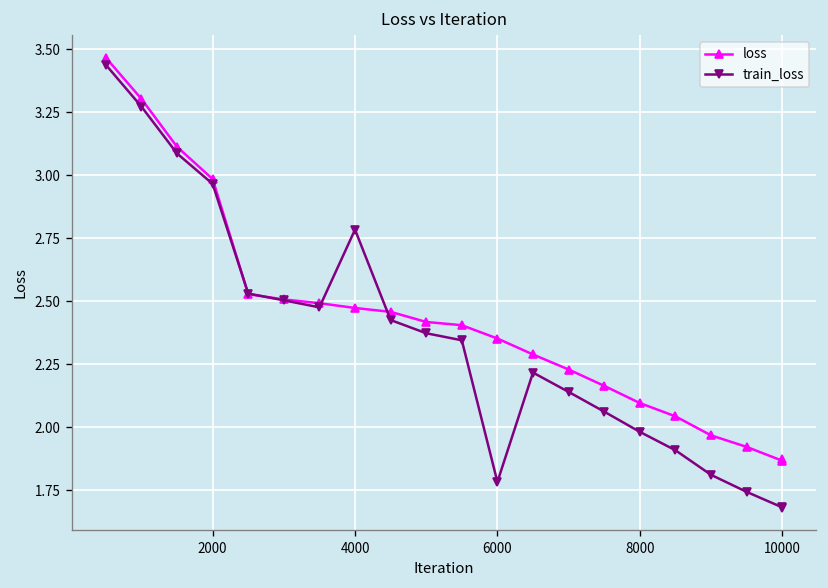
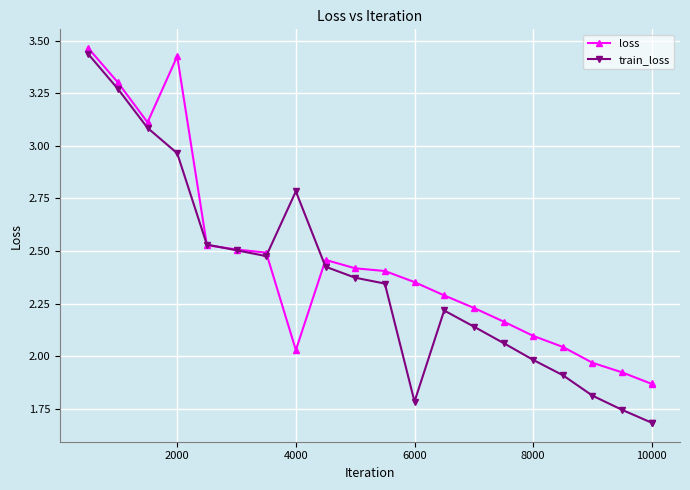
  {
    "loss": {
-     "2000": 2.98,
-     "4000": 2.47,
+     "2000": 3.43,
+     "4000": 2.03,
      "6000": 2.35,
      "8000": 2.10,
      "10000": 1.87
    },
    "train_loss": {
      "2000": 2.97,
      "4000": 2.78,
      "6000": 1.78,
      "8000": 1.98,
      "10000": 1.68
    }
  }
